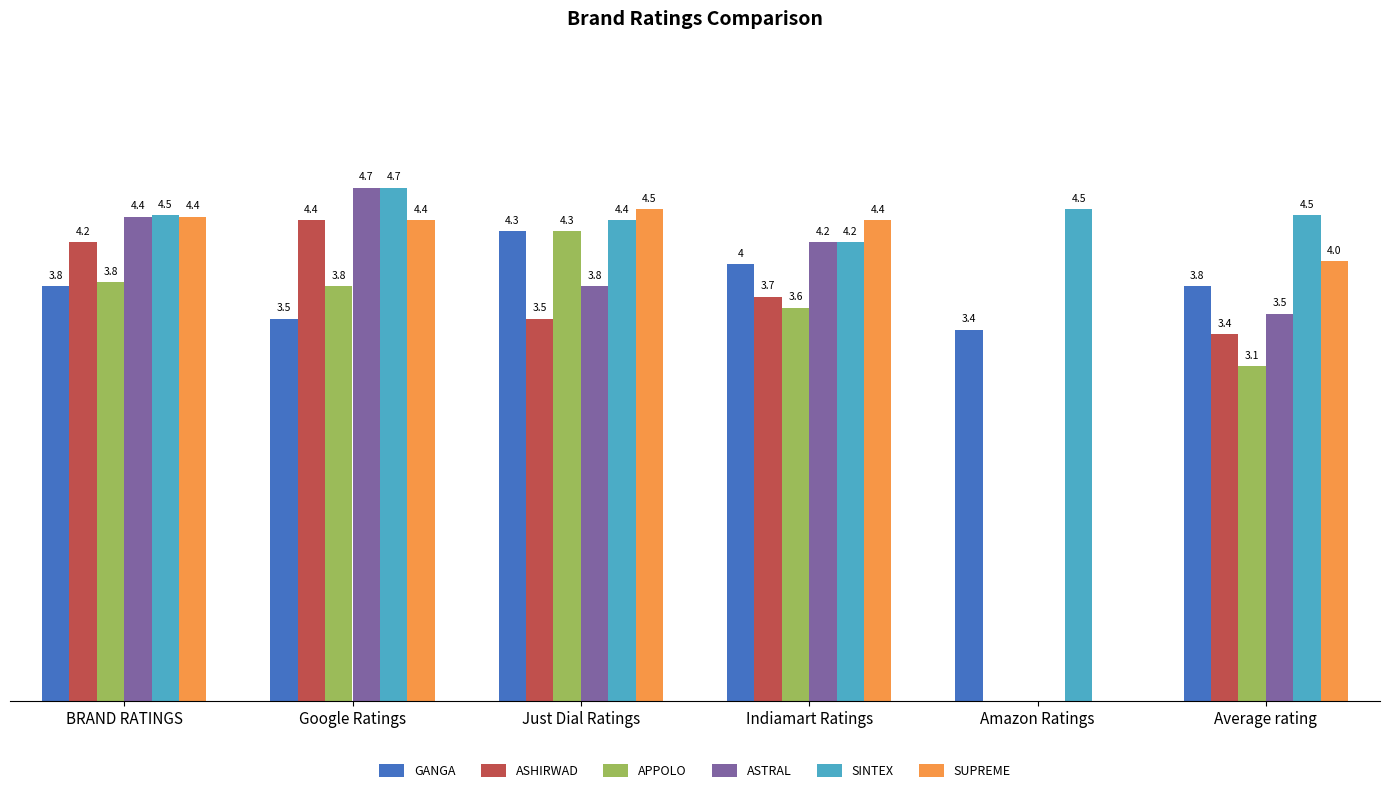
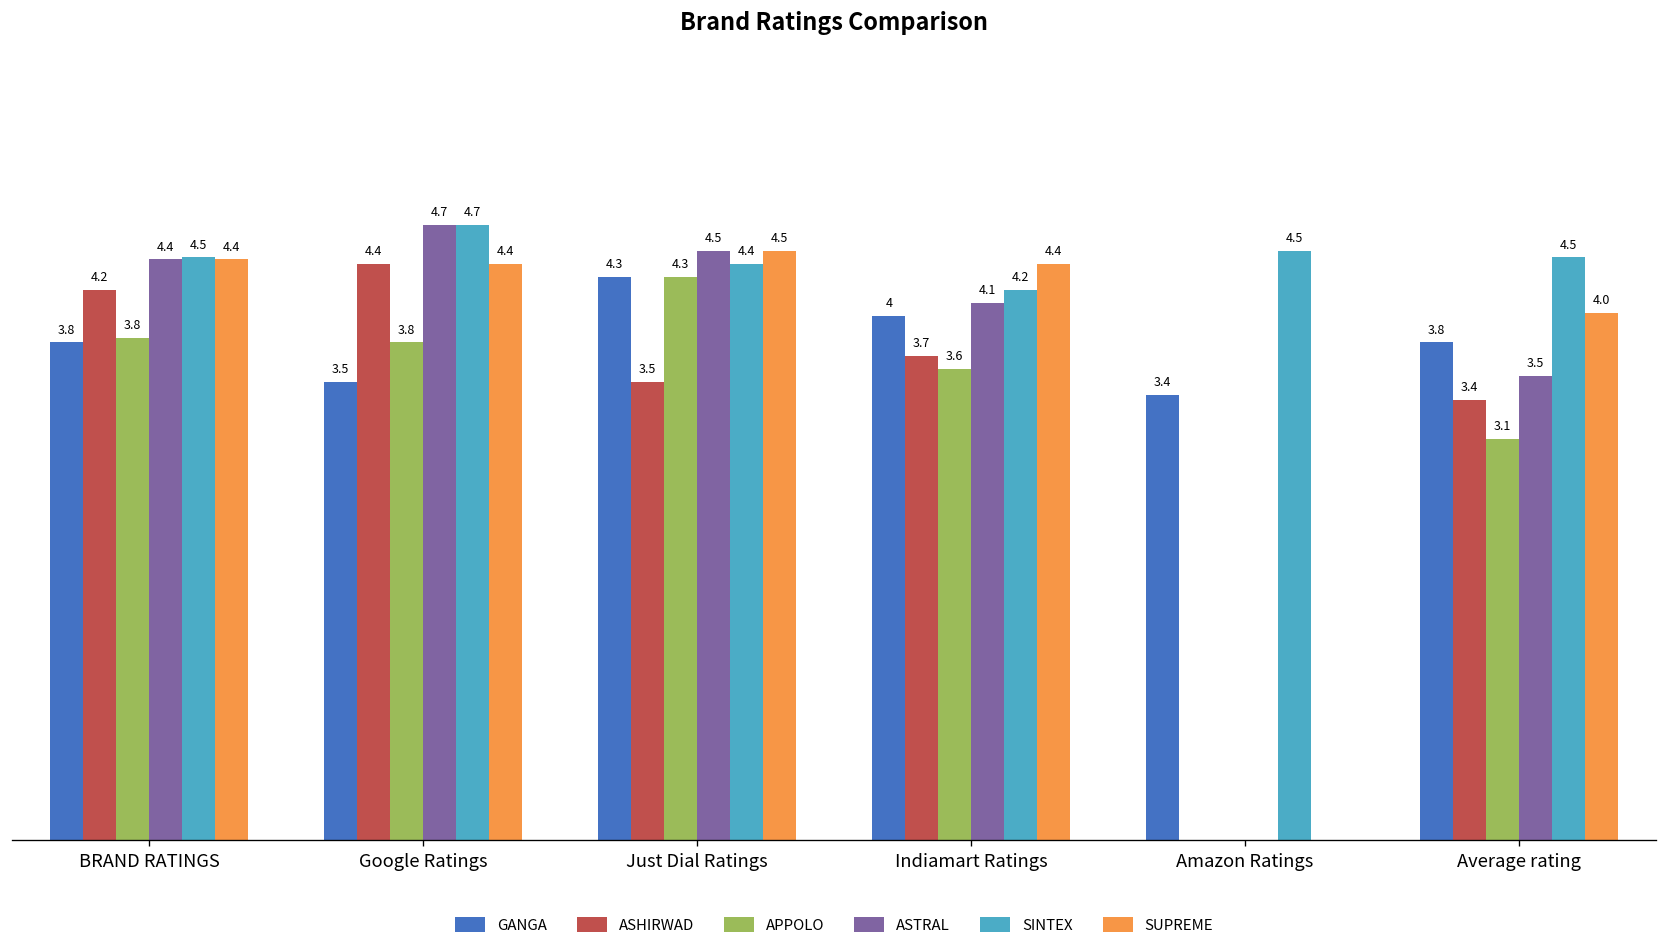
  {
    "ASHIRWAD": {
      "BRAND RATINGS": 4.2,
      "Google Ratings": 4.4,
      "Just Dial Ratings": 3.5,
      "Indiamart Ratings": 3.7,
      "Average rating": 3.4
    },
    "APPOLO": {
      "BRAND RATINGS": 3.8,
      "Google Ratings": 3.8,
      "Just Dial Ratings": 4.3,
      "Indiamart Ratings": 3.6,
      "Average rating": 3.1
    },
    "ASTRAL": {
      "BRAND RATINGS": 4.4,
      "Google Ratings": 4.7,
-     "Just Dial Ratings": 3.8,
-     "Indiamart Ratings": 4.2,
+     "Just Dial Ratings": 4.5,
+     "Indiamart Ratings": 4.1,
      "Average rating": 3.5
    },
    "SUPREME": {
      "BRAND RATINGS": 4.4,
      "Google Ratings": 4.4,
      "Just Dial Ratings": 4.5,
      "Indiamart Ratings": 4.4,
      "Average rating": 4.0
    }
  }
